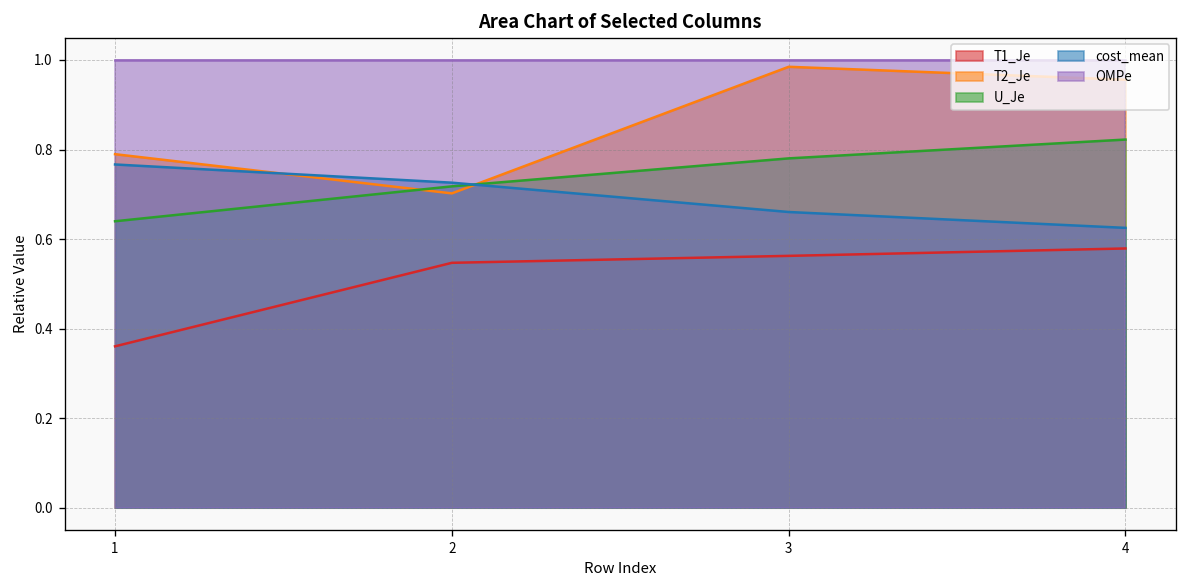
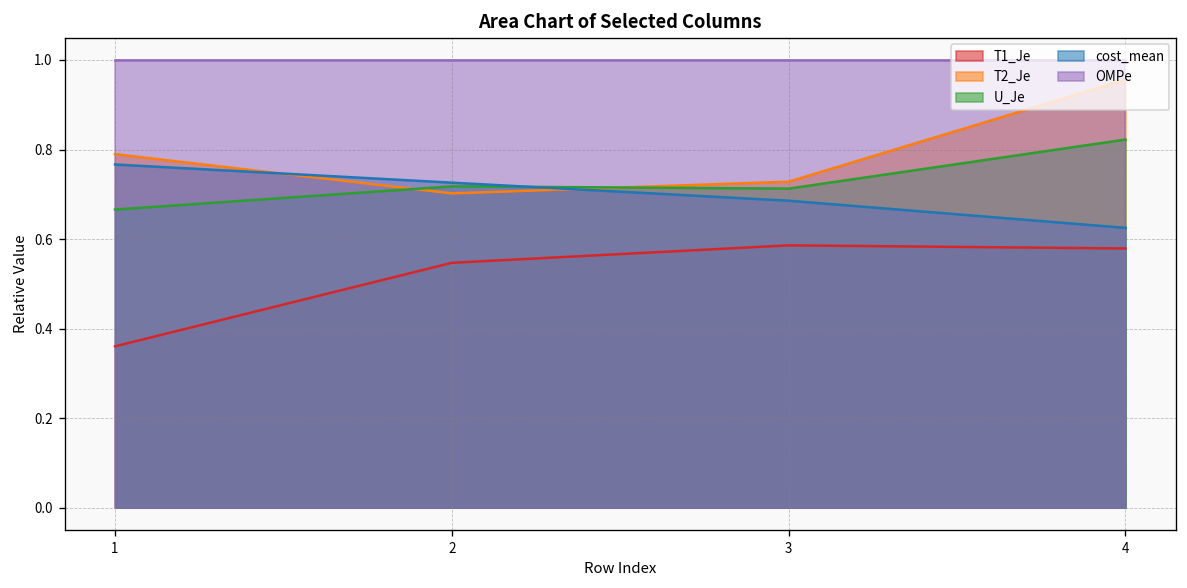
  {
    "T1_Je": {
      "1": 0.36,
      "2": 0.55,
-     "3": 0.56,
+     "3": 0.59,
      "4": 0.58
    },
    "T2_Je": {
      "1": 0.79,
      "2": 0.70,
-     "3": 0.98
+     "3": 0.73
    },
    "U_Je": {
-     "1": 0.64,
+     "1": 0.67,
      "2": 0.72,
-     "3": 0.78,
+     "3": 0.71,
      "4": 0.82
    },
    "cost_mean": {
      "1": 0.77,
      "2": 0.73,
-     "3": 0.66,
+     "3": 0.69,
      "4": 0.63
    },
    "OMPe": {
      "1": 1.00,
      "2": 1.00,
      "3": 1.00
    }
  }
